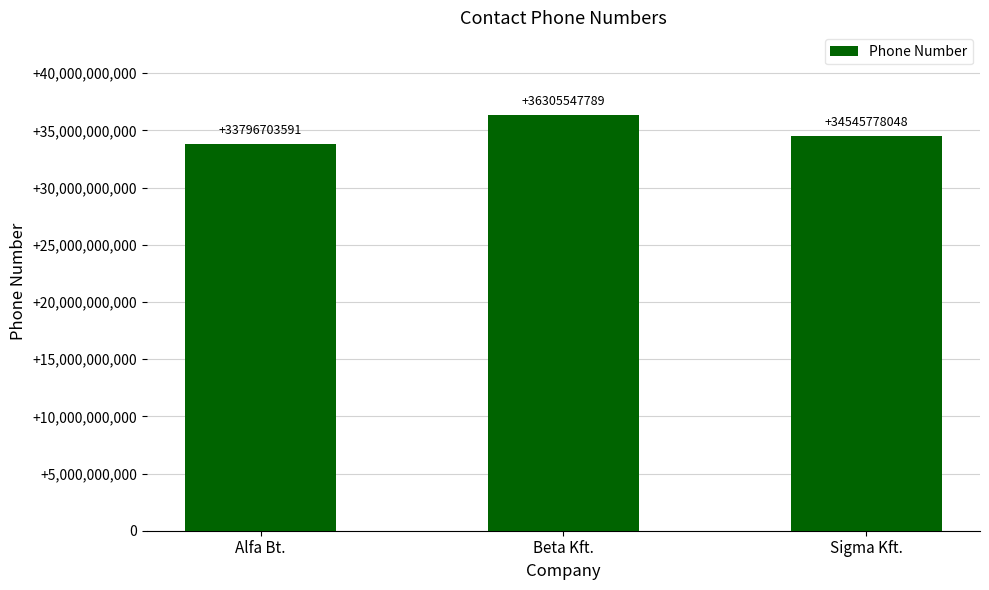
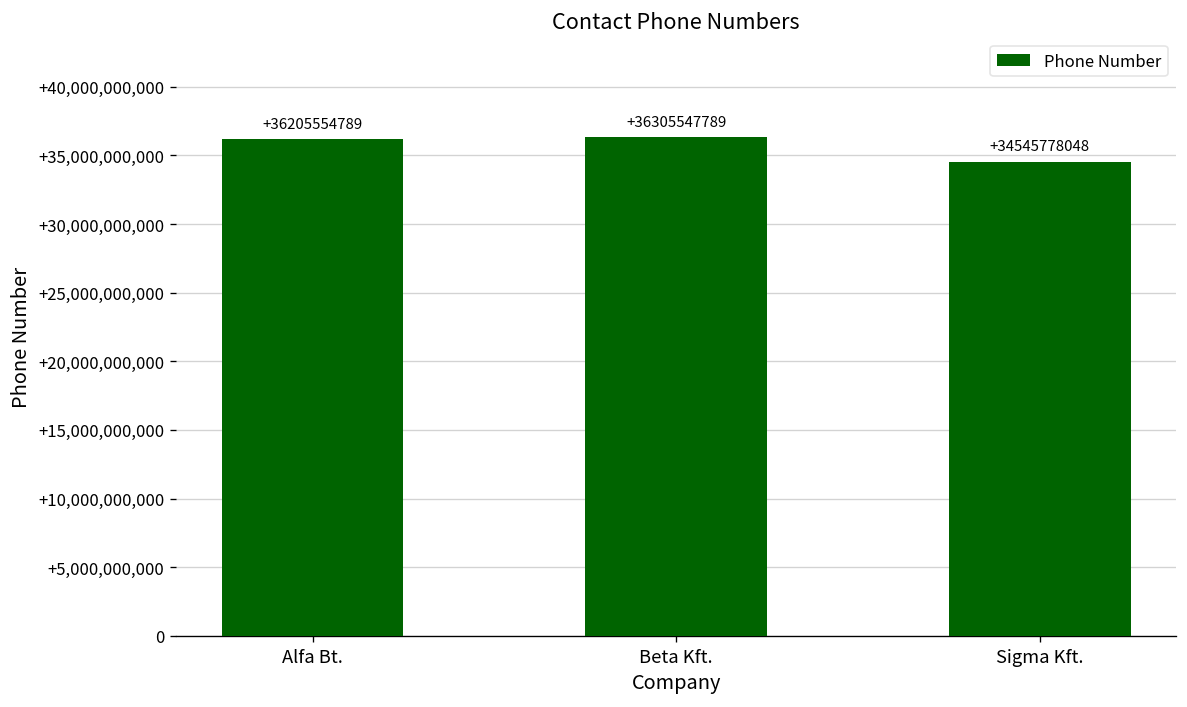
  {
-   "Alfa Bt.": "+33796703591",
+   "Alfa Bt.": "+36205554789",
    "Beta Kft.": "+36305547789",
    "Sigma Kft.": "+34545778048"
  }
